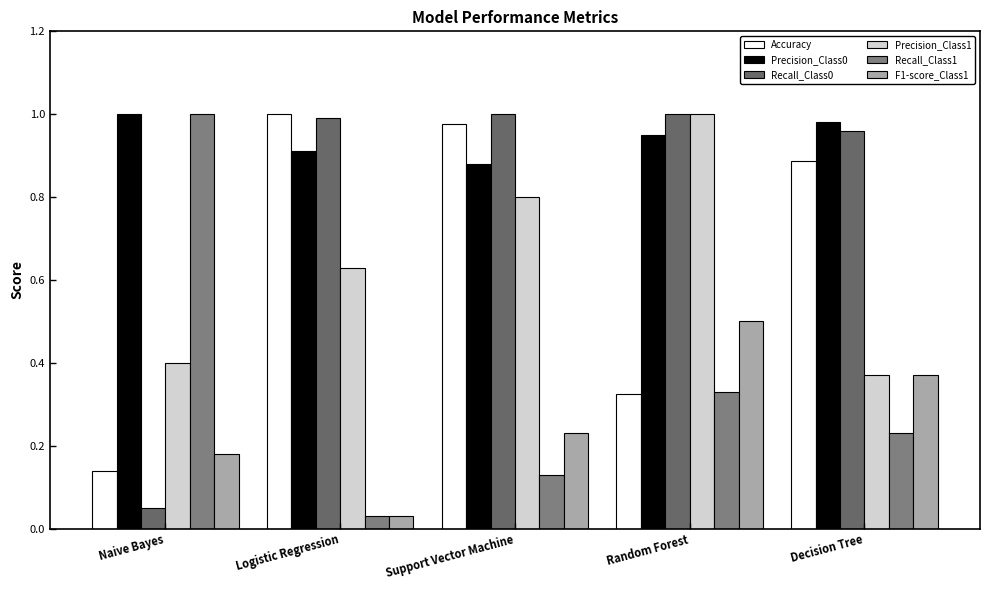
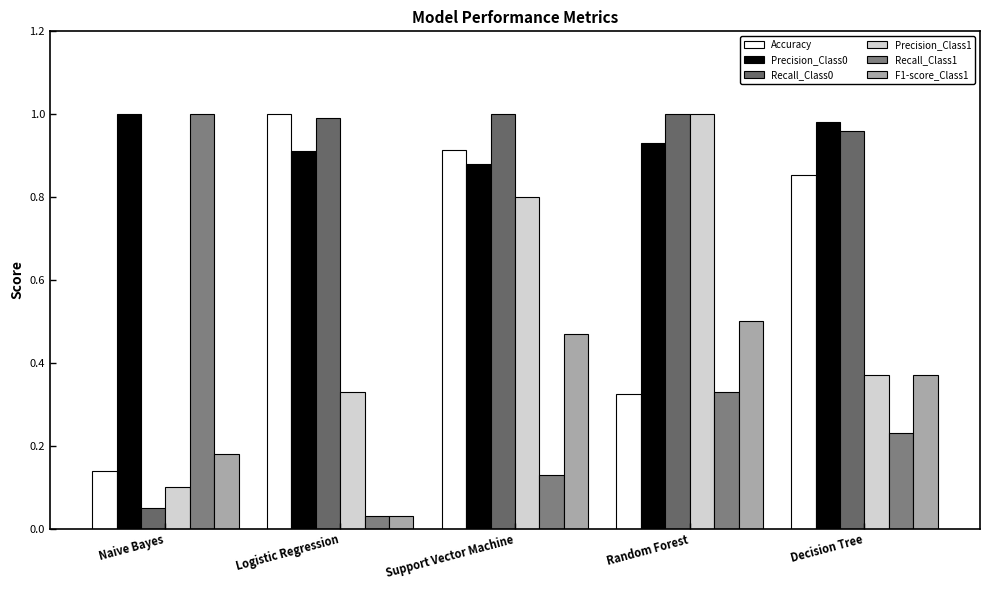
  {
    "Accuracy": {
      "Naive Bayes": 0.14,
      "Logistic Regression": 1.00,
-     "Support Vector Machine": 0.98,
+     "Support Vector Machine": 0.91,
      "Random Forest": 0.32,
-     "Decision Tree": 0.89
+     "Decision Tree": 0.85
    },
    "Precision_Class0": {
      "Naive Bayes": 1.00,
      "Logistic Regression": 0.91,
      "Support Vector Machine": 0.88,
-     "Random Forest": 0.95,
+     "Random Forest": 0.93,
      "Decision Tree": 0.98
    },
    "Precision_Class1": {
-     "Naive Bayes": 0.4,
-     "Logistic Regression": 0.63,
+     "Naive Bayes": 0.1,
+     "Logistic Regression": 0.33,
      "Support Vector Machine": 0.80,
      "Random Forest": 1.00,
      "Decision Tree": 0.37
    },
    "F1-score_Class1": {
      "Naive Bayes": 0.18,
      "Logistic Regression": 0.03,
-     "Support Vector Machine": 0.23,
+     "Support Vector Machine": 0.47,
      "Random Forest": 0.50,
      "Decision Tree": 0.37
    }
  }
